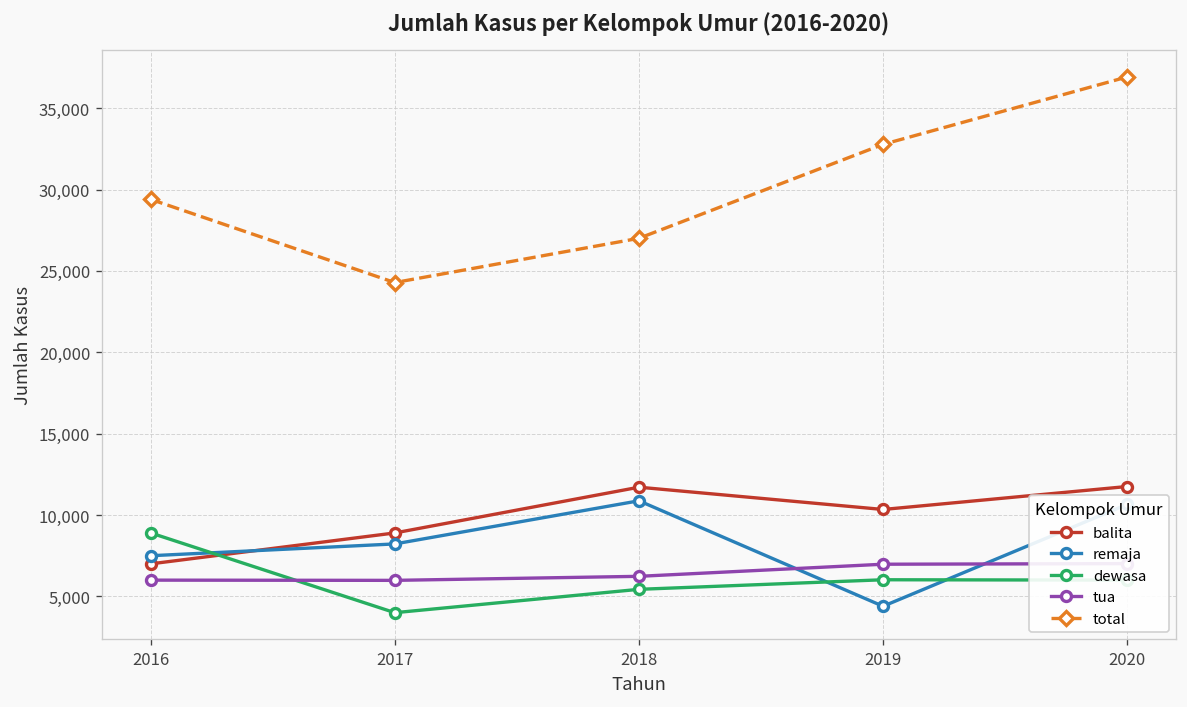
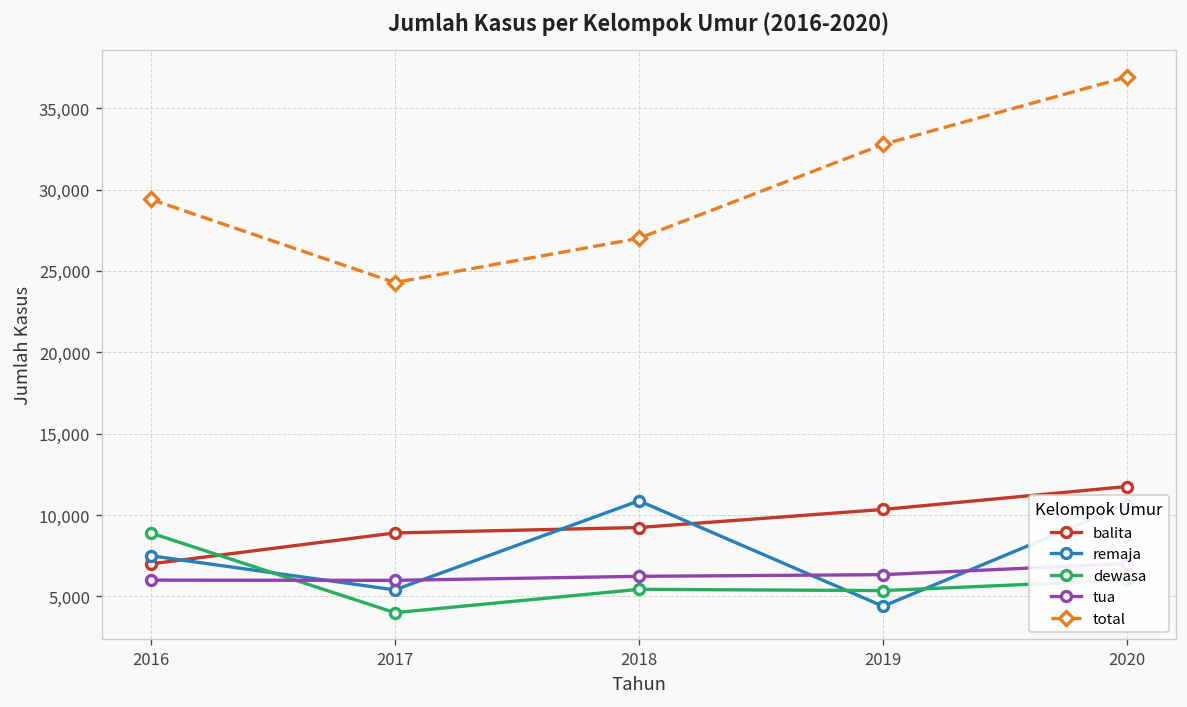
  {
    "balita": {
      "2016": "7,000",
      "2017": "8,900",
-     "2018": "11,700",
+     "2018": "9,200",
      "2019": "10,300",
      "2020": "11,800"
    },
    "remaja": {
      "2016": "7,500",
-     "2017": "8,200",
+     "2017": "5,400",
      "2018": "10,900",
      "2019": "4,400"
    },
    "dewasa": {
      "2016": "8,900",
      "2017": "4,000",
      "2018": "5,400",
-     "2019": "6,000"
+     "2019": "5,400"
    },
    "tua": {
      "2016": "6,000",
      "2017": "6,000",
      "2018": "6,200",
-     "2019": "7,000"
+     "2019": "6,300"
    },
    "total": {
      "2016": "29,400",
      "2017": "24,300",
      "2018": "27,000",
      "2019": "32,800",
      "2020": "36,900"
    }
  }
